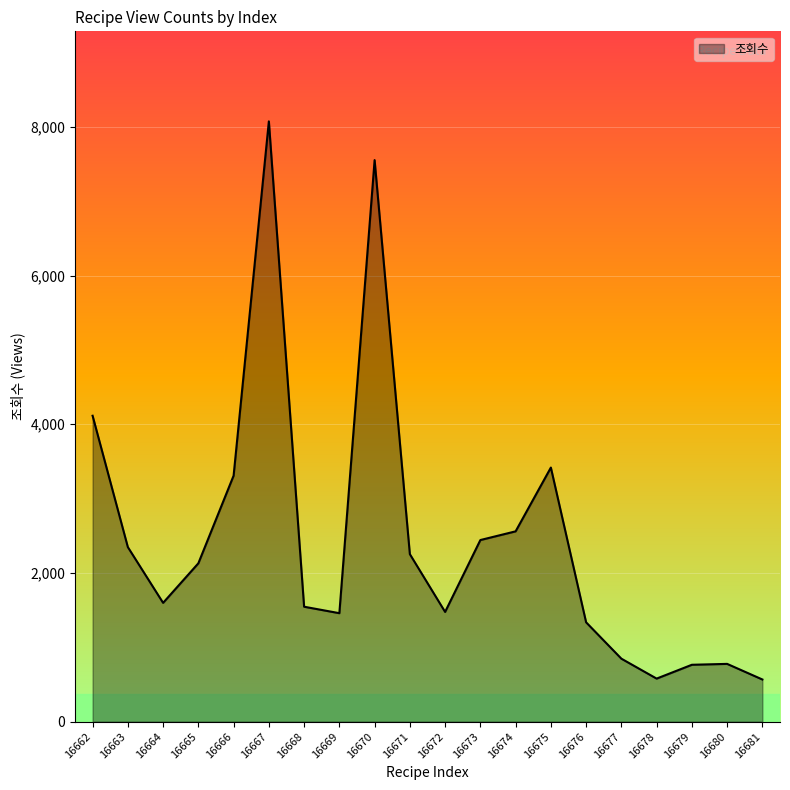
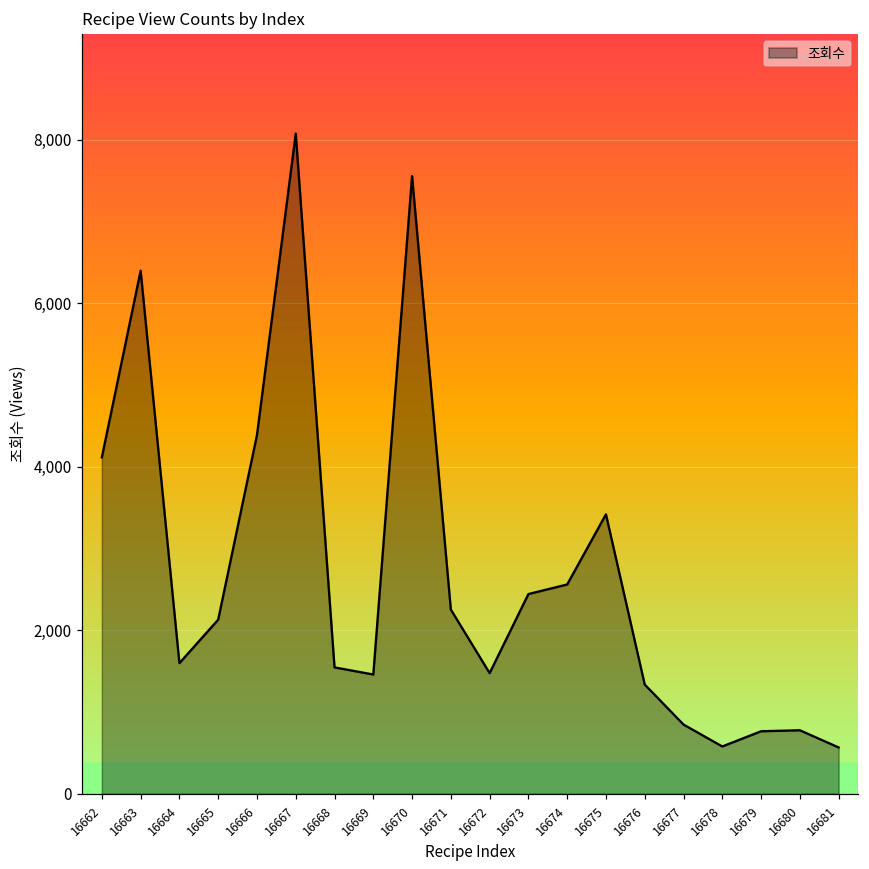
  {
    "16662": "4,100",
-   "16663": "2,300",
+   "16663": "6,400",
    "16664": "1,600",
    "16665": "2,100",
-   "16666": "3,300",
+   "16666": "4,400",
    "16667": "8,100",
    "16668": "1,500",
    "16669": "1,500",
    "16670": "7,600",
    "16671": "2,300",
    "16672": "1,500",
    "16673": "2,400",
    "16674": "2,600",
    "16675": "3,400",
    "16676": "1,300",
    "16677": "800",
    "16678": "600",
    "16679": "800",
    "16680": "800",
    "16681": "600"
  }
